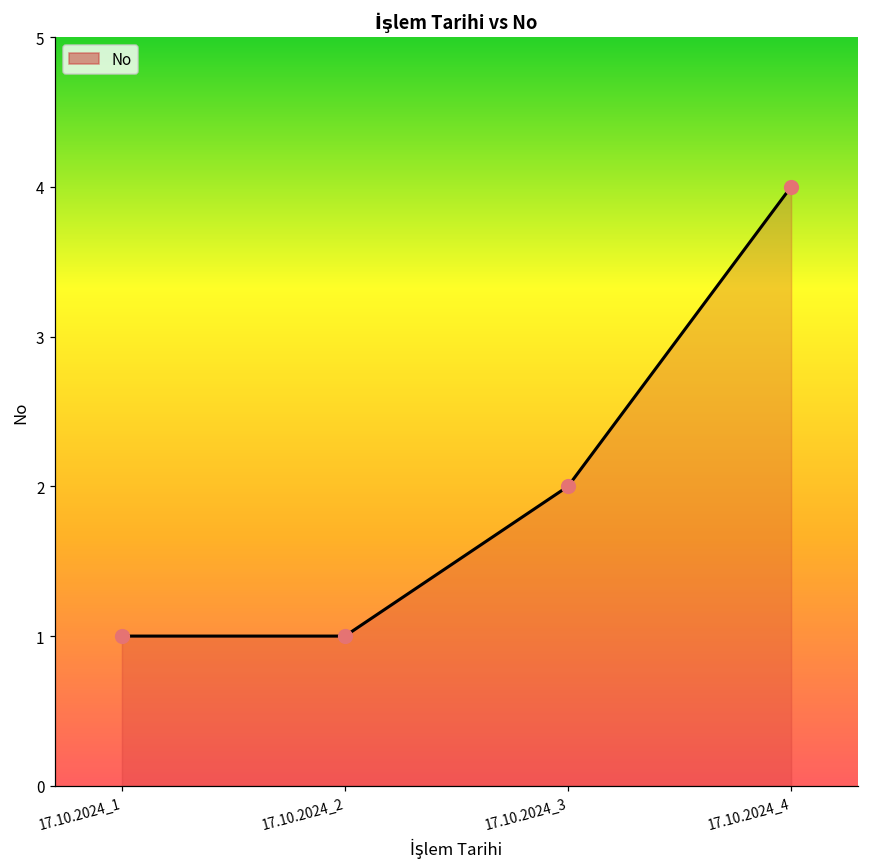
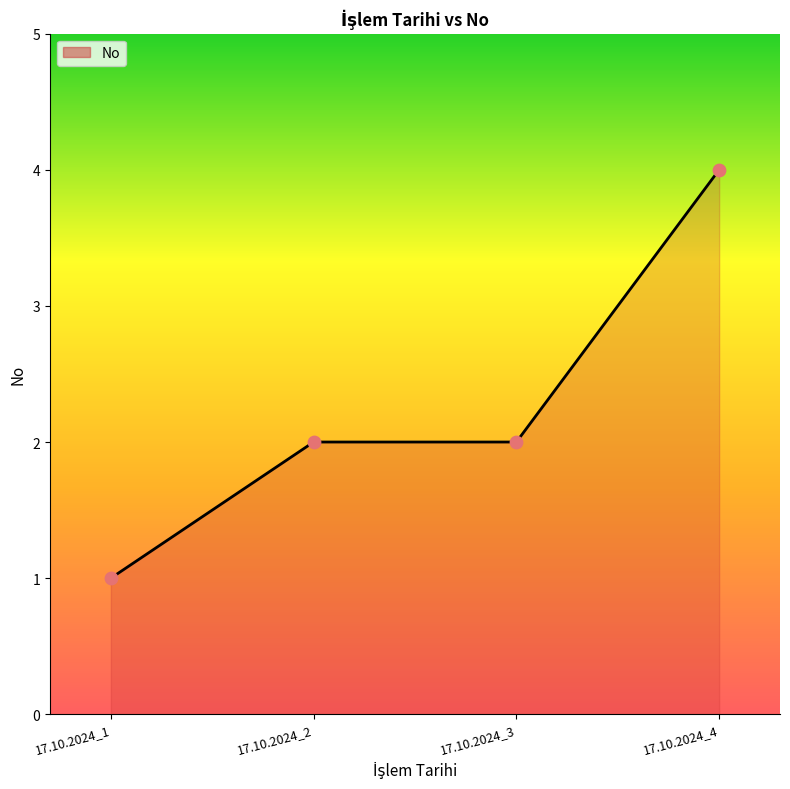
  {
    "17.10.2024_1": 1,
-   "17.10.2024_2": 1,
+   "17.10.2024_2": 2,
    "17.10.2024_3": 2,
    "17.10.2024_4": 4
  }
